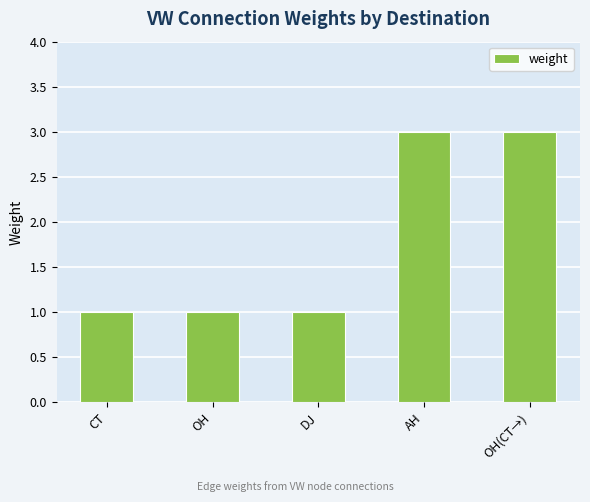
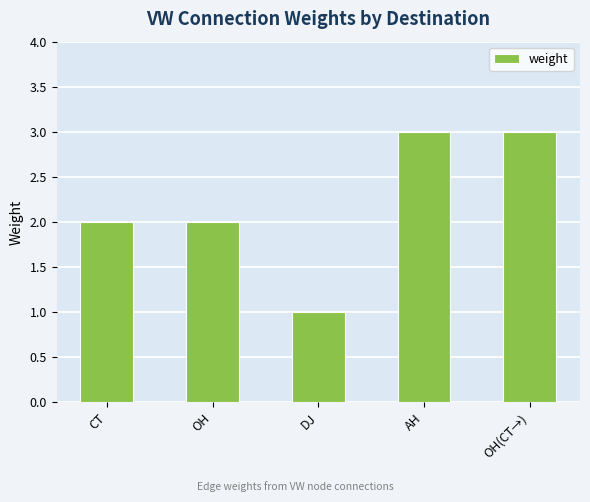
  {
-   "CT": 1,
-   "OH": 1,
+   "CT": 2,
+   "OH": 2,
    "DJ": 1,
    "AH": 3,
    "OH(CT→)": 3
  }
